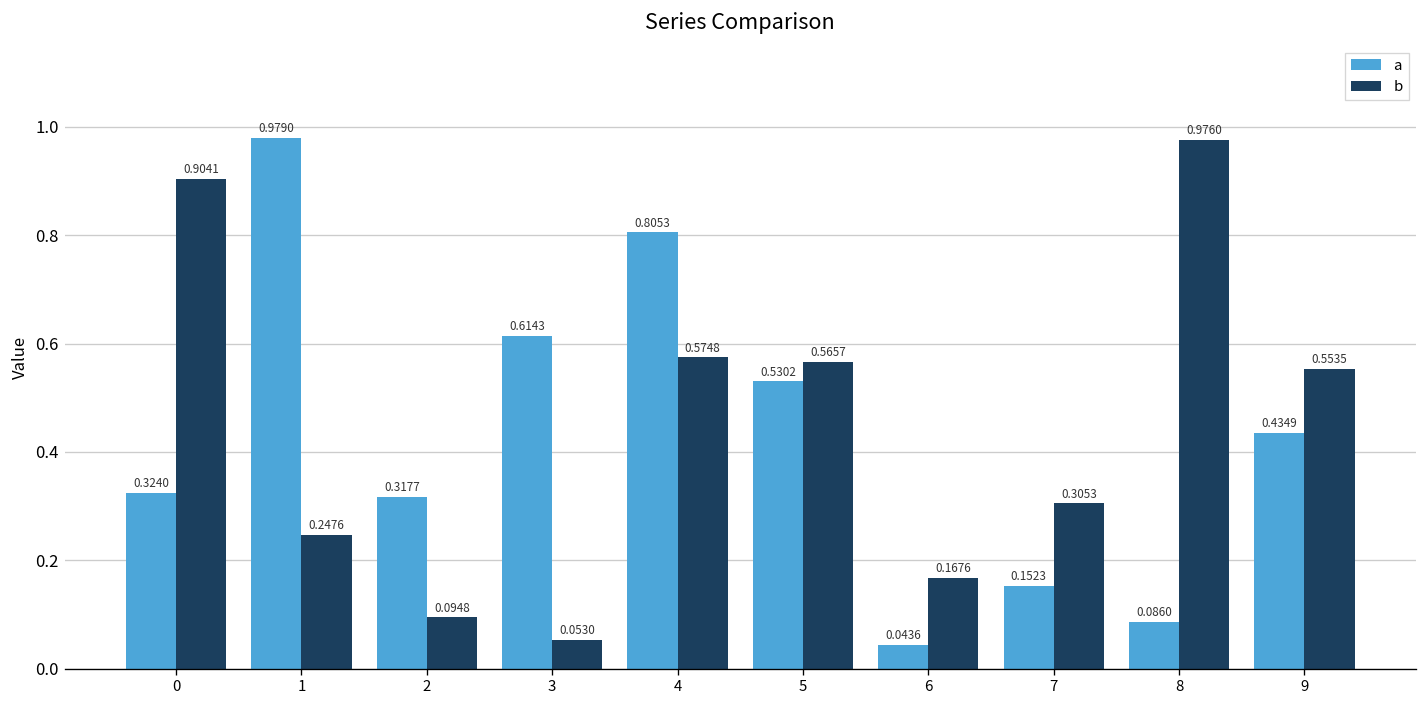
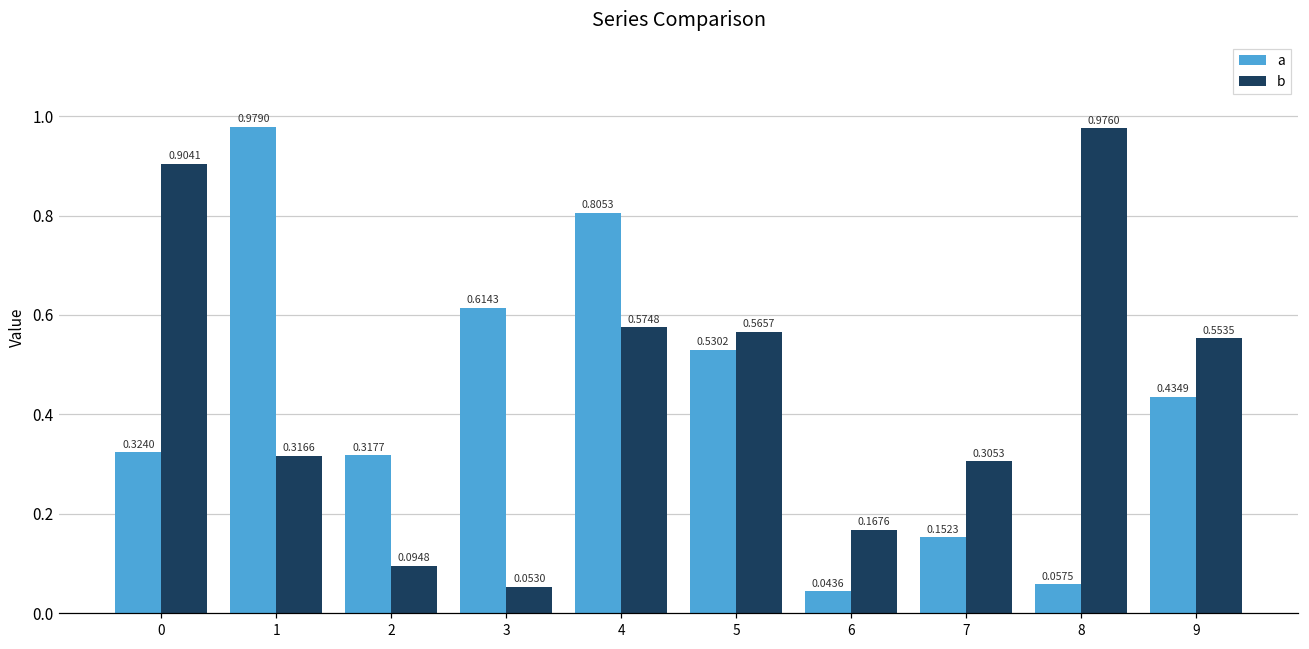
  {
    "a": {
      "0": 0.3240,
      "1": 0.9790,
      "2": 0.3177,
      "3": 0.6143,
      "4": 0.8053,
      "5": 0.5302,
      "6": 0.0436,
      "7": 0.1523,
-     "8": 0.0860,
+     "8": 0.0575,
      "9": 0.4349
    },
    "b": {
      "0": 0.9041,
-     "1": 0.2476,
+     "1": 0.3166,
      "2": 0.0948,
      "3": 0.0530,
      "4": 0.5748,
      "5": 0.5657,
      "6": 0.1676,
      "7": 0.3053,
      "8": 0.9760,
      "9": 0.5535
    }
  }
